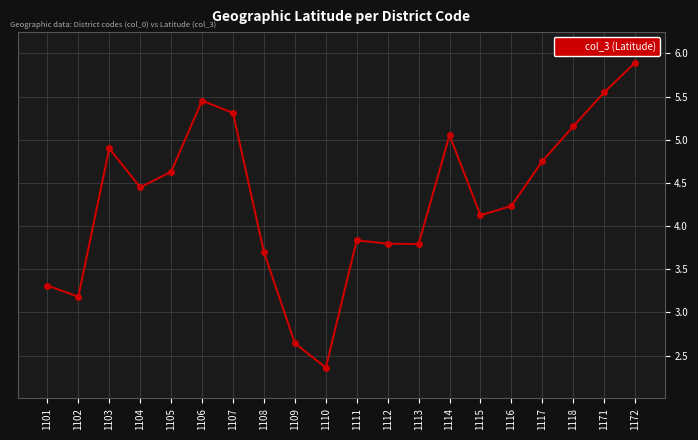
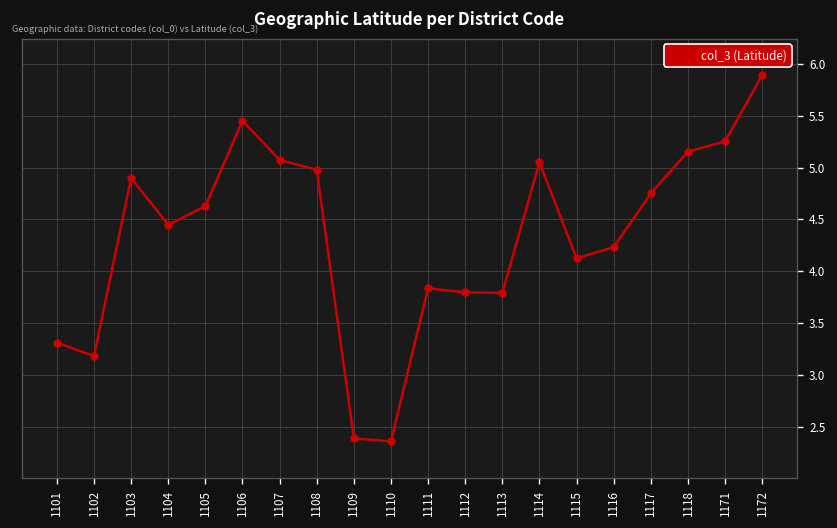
  {
    "1101": 3.3,
    "1102": 3.2,
    "1103": 4.9,
    "1104": 4.4,
    "1105": 4.6,
    "1106": 5.5,
-   "1107": 5.3,
-   "1108": 3.7,
-   "1109": 2.6,
+   "1107": 5.1,
+   "1108": 5.0,
+   "1109": 2.4,
    "1110": 2.4,
    "1111": 3.8,
    "1112": 3.8,
    "1113": 3.8,
    "1114": 5.1,
    "1115": 4.1,
    "1116": 4.2,
    "1117": 4.8,
    "1118": 5.2,
-   "1171": 5.5,
+   "1171": 5.3,
    "1172": 5.9
  }
